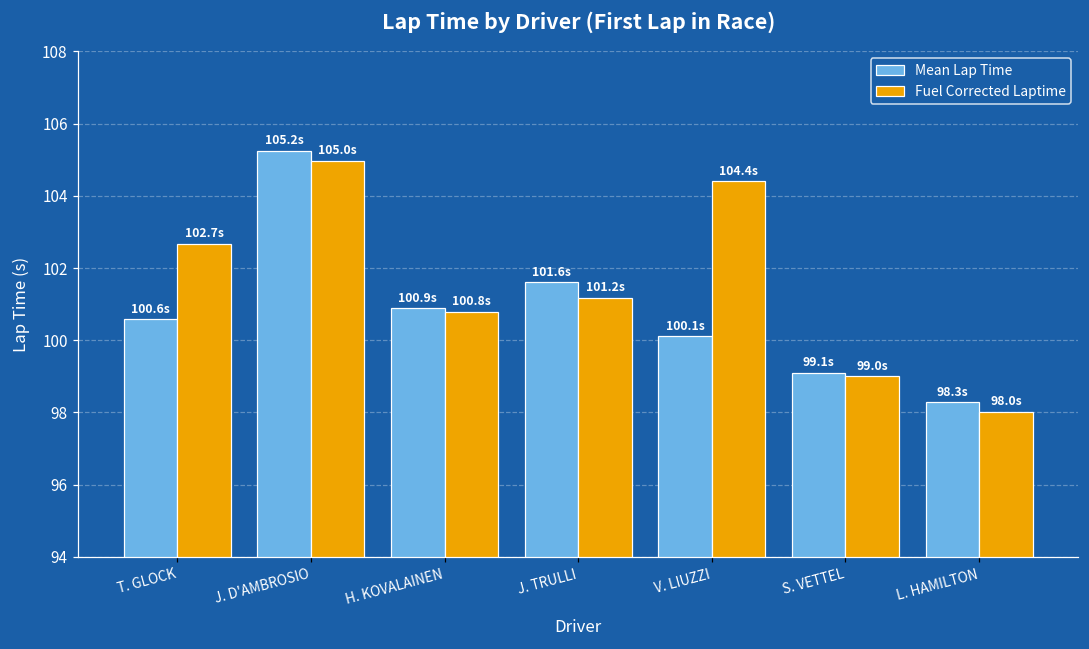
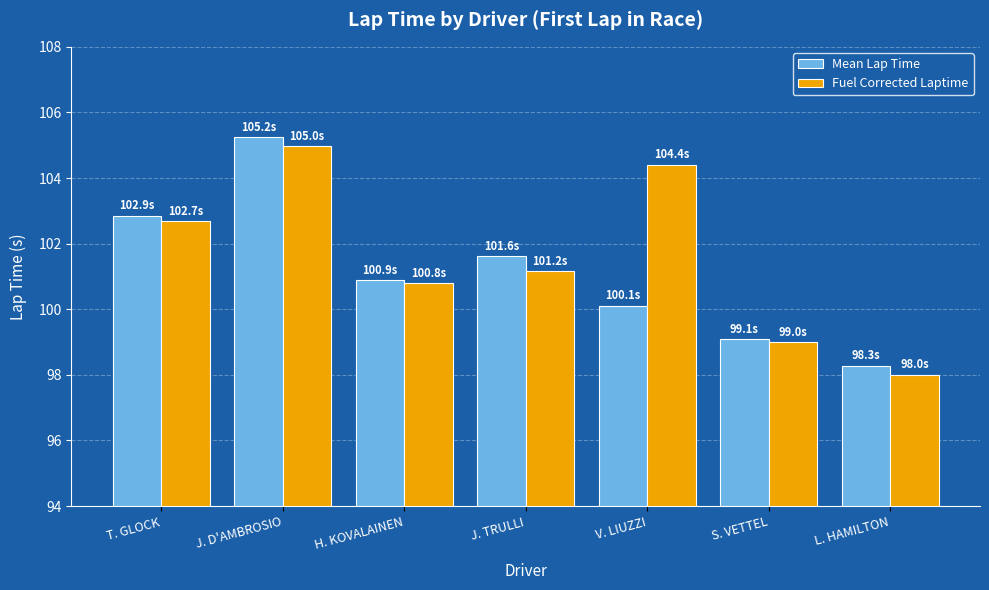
  {
    "Mean Lap Time": {
-     "T. GLOCK": "100.6s",
+     "T. GLOCK": "102.9s",
      "J. D'AMBROSIO": "105.2s",
      "H. KOVALAINEN": "100.9s",
      "J. TRULLI": "101.6s",
      "V. LIUZZI": "100.1s",
      "S. VETTEL": "99.1s",
      "L. HAMILTON": "98.3s"
    },
    "Fuel Corrected Laptime": {
      "T. GLOCK": "102.7s",
      "J. D'AMBROSIO": "105.0s",
      "H. KOVALAINEN": "100.8s",
      "J. TRULLI": "101.2s",
      "V. LIUZZI": "104.4s",
      "S. VETTEL": "99.0s",
      "L. HAMILTON": "98.0s"
    }
  }
